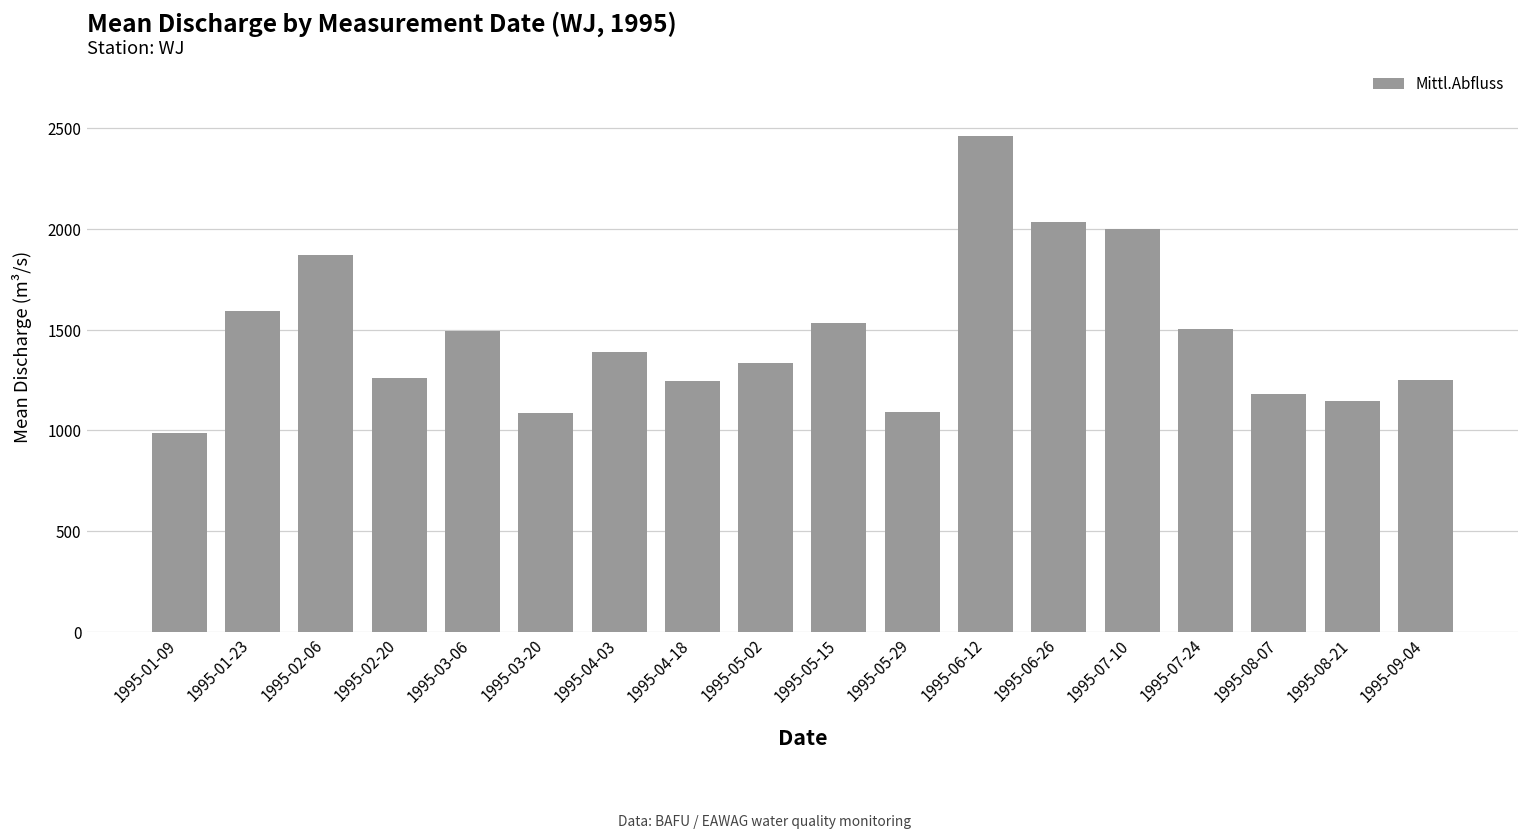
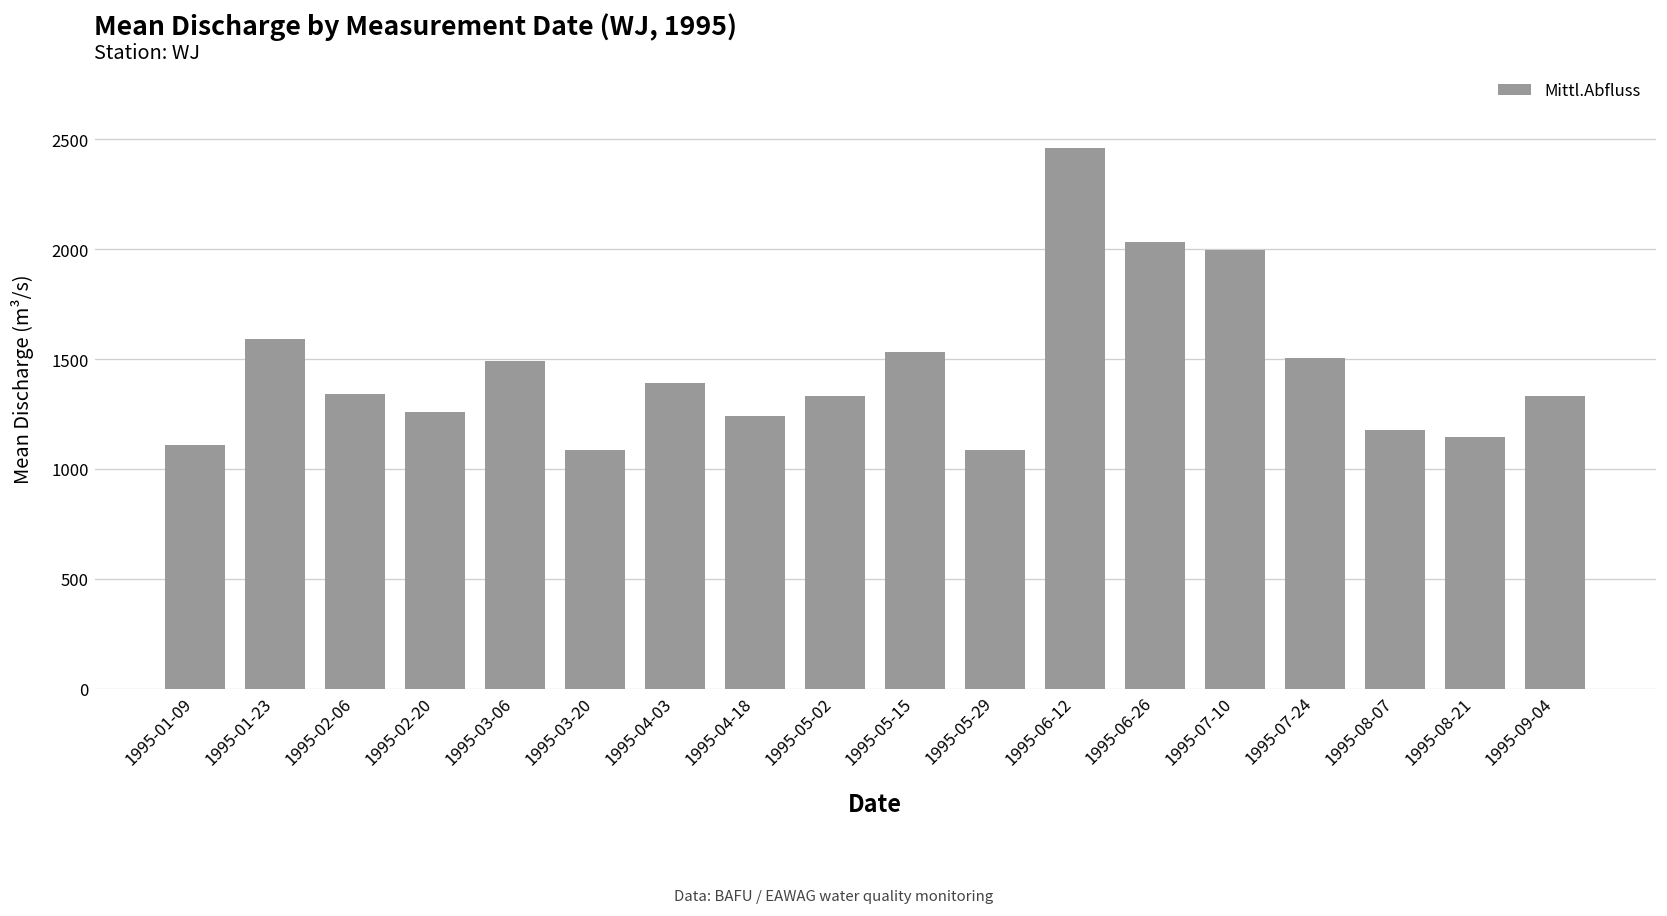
  {
-   "1995-01-09": 990,
+   "1995-01-09": 1110,
    "1995-01-23": 1590,
-   "1995-02-06": 1870,
+   "1995-02-06": 1340,
    "1995-02-20": 1260,
    "1995-03-06": 1490,
    "1995-03-20": 1090,
    "1995-04-03": 1390,
    "1995-04-18": 1240,
    "1995-05-02": 1330,
    "1995-05-15": 1530,
    "1995-05-29": 1090,
    "1995-06-12": 2460,
    "1995-06-26": 2030,
    "1995-07-10": 2000,
    "1995-07-24": 1500,
    "1995-08-07": 1180,
    "1995-08-21": 1150,
-   "1995-09-04": 1250
+   "1995-09-04": 1330
  }
